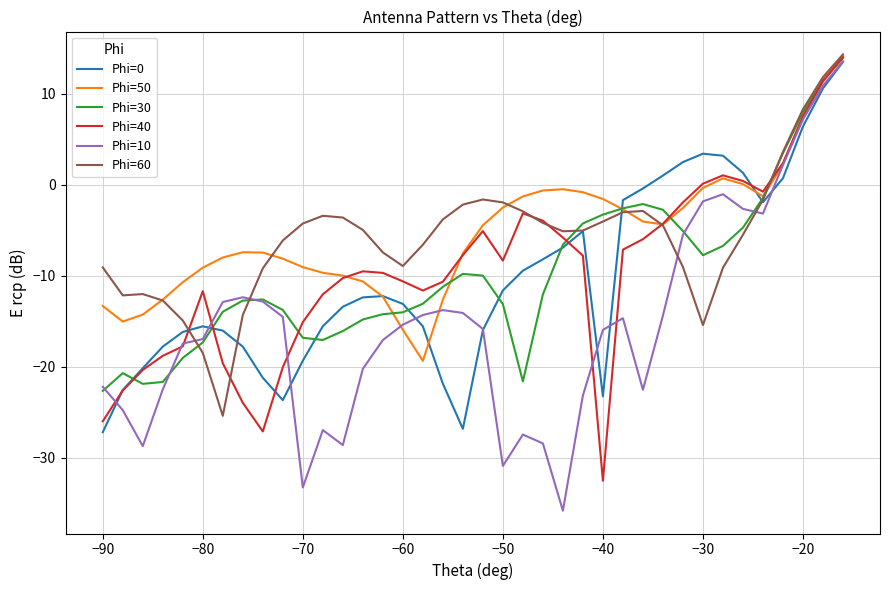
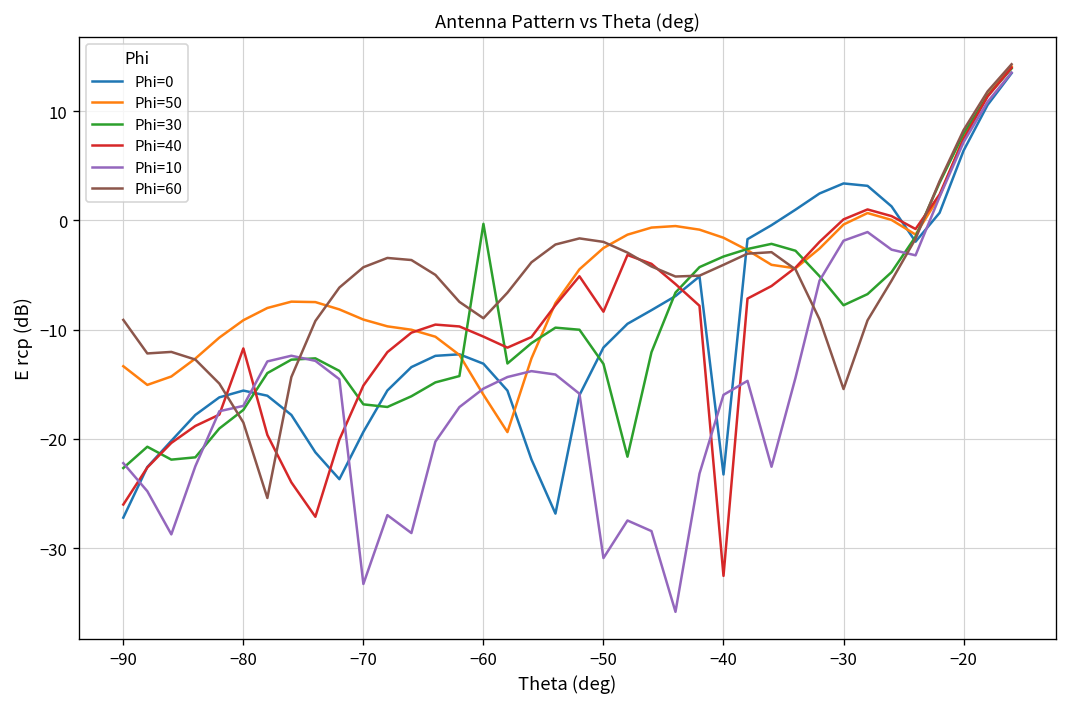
  {
    "Phi=0": {
      "−90": -27,
      "−80": -16,
      "−70": -19,
      "−60": -13,
      "−50": -12,
      "−40": -23,
      "−30": 3,
      "−20": 6
    },
    "Phi=50": {
      "−90": -13,
      "−80": -9,
      "−70": -9,
      "−60": -16,
      "−50": -3,
      "−40": -2,
      "−30": 0
    },
    "Phi=30": {
      "−90": -23,
      "−80": -17,
      "−70": -17,
-     "−60": -14,
+     "−60": 0,
      "−50": -13,
      "−40": -3,
      "−30": -8,
      "−20": 8
    },
    "Phi=40": {
      "−90": -26,
      "−80": -12,
      "−70": -15,
      "−60": -11,
      "−50": -8,
      "−40": -33,
      "−30": 0
    },
    "Phi=10": {
      "−90": -22,
      "−80": -17,
      "−70": -33,
      "−60": -15,
      "−50": -31,
      "−40": -16,
      "−30": -2,
      "−20": 7
    },
    "Phi=60": {
      "−90": -9,
      "−80": -18,
      "−70": -4,
      "−60": -9,
      "−50": -2,
      "−40": -4,
      "−30": -15,
      "−20": 8
    }
  }
